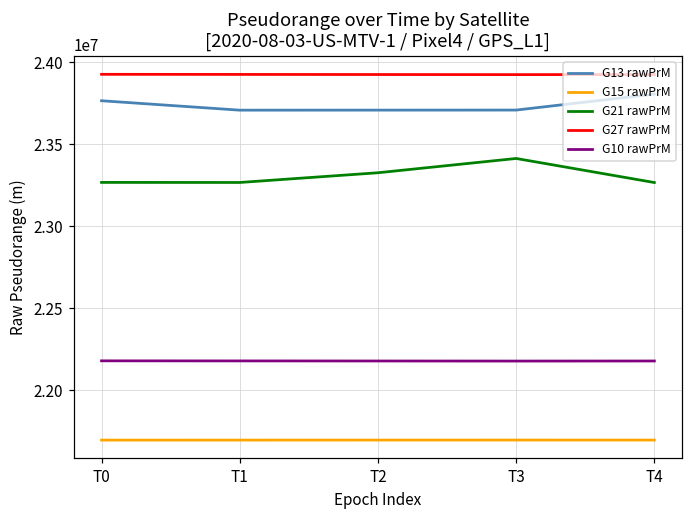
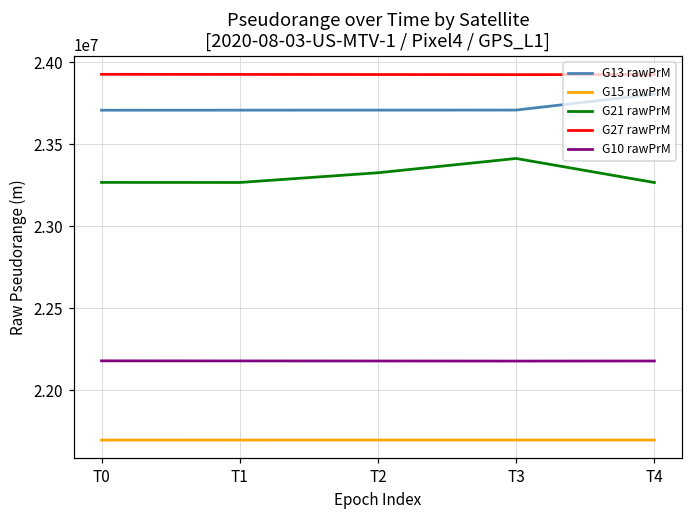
  {
    "G13 rawPrM": {
-     "T0": 23770000,
+     "T0": 23710000,
      "T1": 23710000,
      "T2": 23710000,
      "T3": 23710000
    },
    "G15 rawPrM": {
      "T0": 21690000,
      "T1": 21690000,
      "T2": 21700000,
      "T3": 21700000,
      "T4": 21700000
    },
    "G21 rawPrM": {
      "T0": 23270000,
      "T1": 23270000,
      "T2": 23330000,
      "T3": 23410000,
      "T4": 23270000
    },
    "G27 rawPrM": {
      "T0": 23930000,
      "T1": 23930000,
      "T2": 23930000,
      "T3": 23930000
    },
    "G10 rawPrM": {
      "T0": 22180000,
      "T1": 22180000,
      "T2": 22180000,
      "T3": 22180000,
      "T4": 22180000
    }
  }
